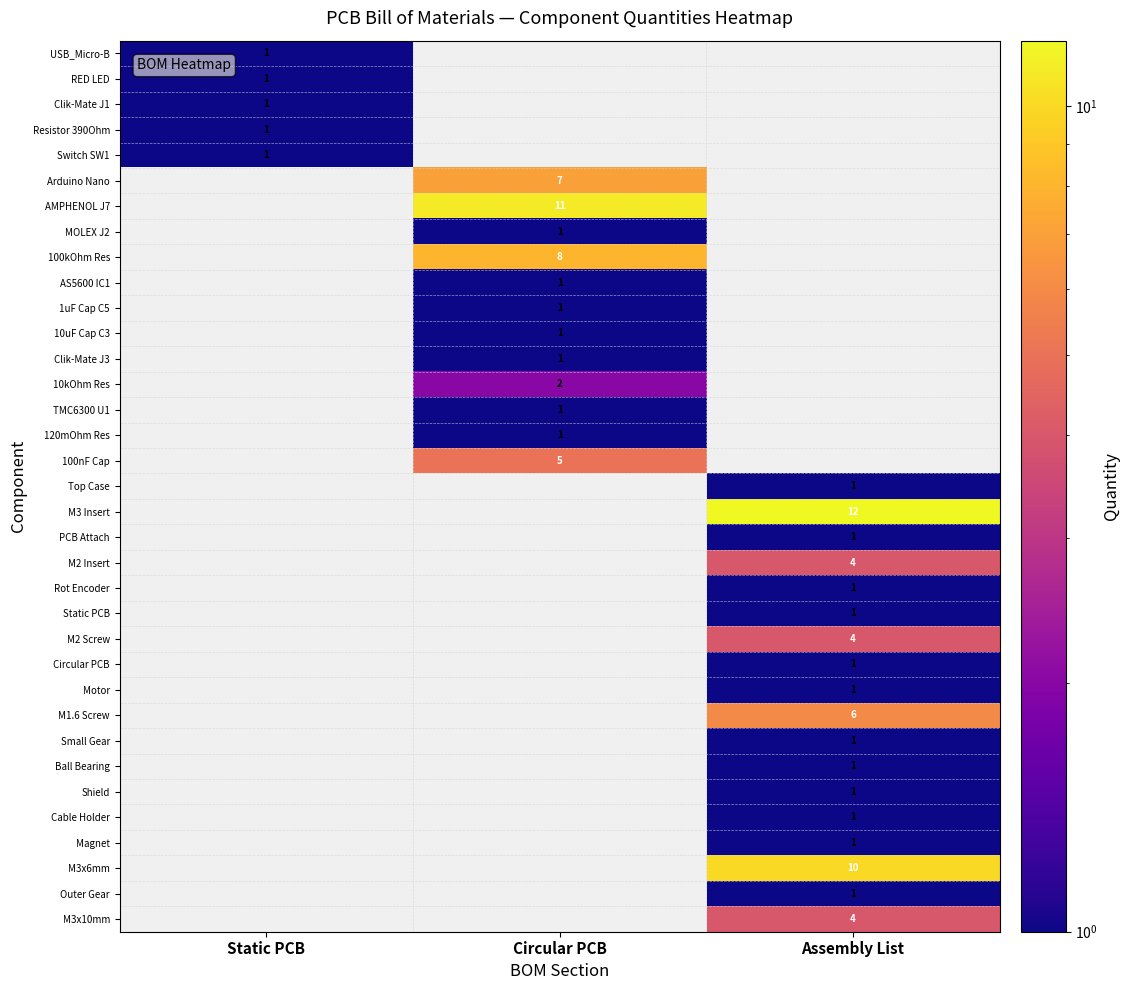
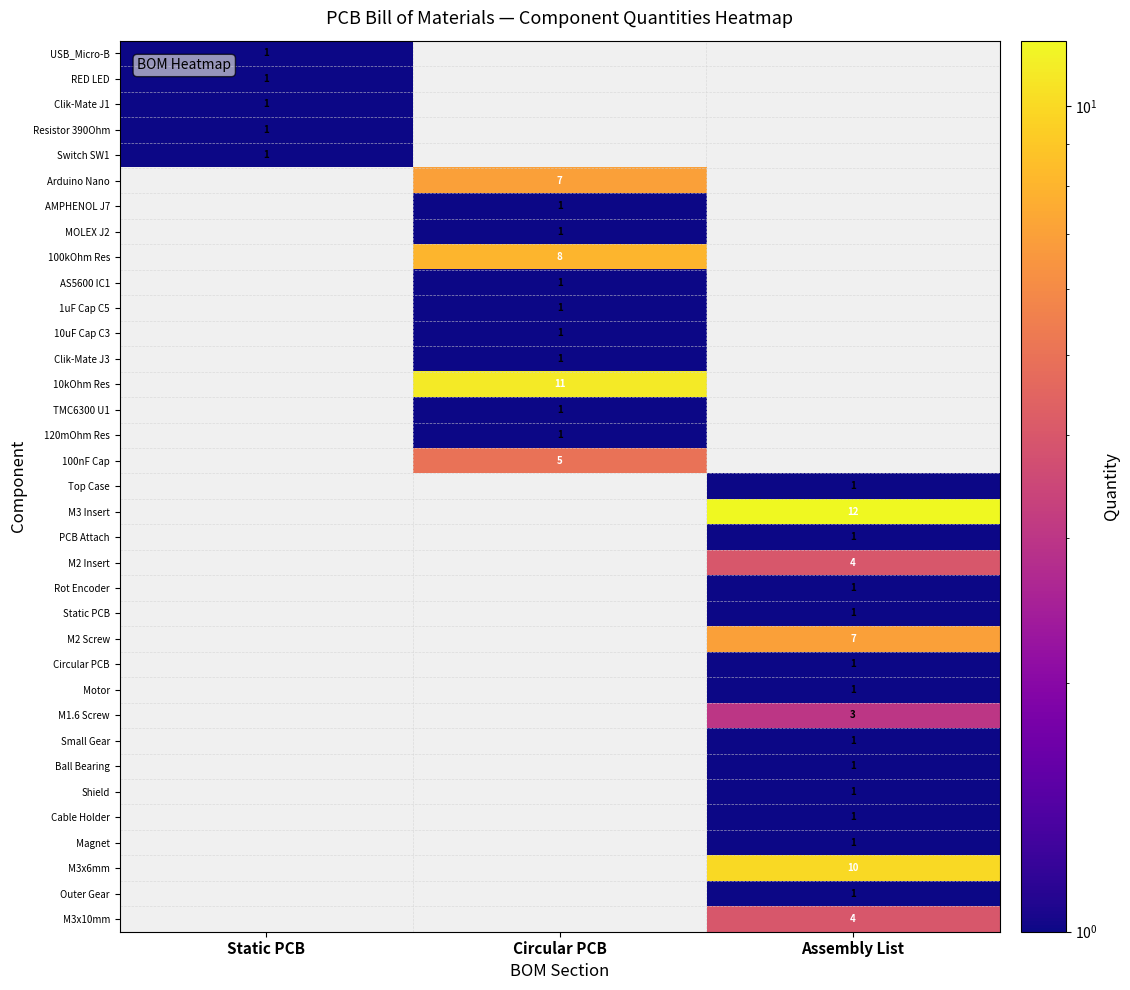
  {
    "USB_Micro-B": {
      "Static PCB": 1
    },
    "RED LED": {
      "Static PCB": 1
    },
    "Clik-Mate J1": {
      "Static PCB": 1
    },
    "Resistor 390Ohm": {
      "Static PCB": 1
    },
    "Switch SW1": {
      "Static PCB": 1
    },
    "Arduino Nano": {
      "Circular PCB": 7
    },
    "AMPHENOL J7": {
-     "Circular PCB": 11
+     "Circular PCB": 1
    },
    "MOLEX J2": {
      "Circular PCB": 1
    },
    "100kOhm Res": {
      "Circular PCB": 8
    },
    "AS5600 IC1": {
      "Circular PCB": 1
    },
    "1uF Cap C5": {
      "Circular PCB": 1
    },
    "10uF Cap C3": {
      "Circular PCB": 1
    },
    "Clik-Mate J3": {
      "Circular PCB": 1
    },
    "10kOhm Res": {
-     "Circular PCB": 2
+     "Circular PCB": 11
    },
    "TMC6300 U1": {
      "Circular PCB": 1
    },
    "120mOhm Res": {
      "Circular PCB": 1
    },
    "100nF Cap": {
      "Circular PCB": 5
    },
    "Top Case": {
      "Assembly List": 1
    },
    "M3 Insert": {
      "Assembly List": 12
    },
    "PCB Attach": {
      "Assembly List": 1
    },
    "M2 Insert": {
      "Assembly List": 4
    },
    "Rot Encoder": {
      "Assembly List": 1
    },
    "Static PCB": {
      "Assembly List": 1
    },
    "M2 Screw": {
-     "Assembly List": 4
+     "Assembly List": 7
    },
    "Circular PCB": {
      "Assembly List": 1
    },
    "Motor": {
      "Assembly List": 1
    },
    "M1.6 Screw": {
-     "Assembly List": 6
+     "Assembly List": 3
    },
    "Small Gear": {
      "Assembly List": 1
    },
    "Ball Bearing": {
      "Assembly List": 1
    },
    "Shield": {
      "Assembly List": 1
    },
    "Cable Holder": {
      "Assembly List": 1
    },
    "Magnet": {
      "Assembly List": 1
    },
    "M3x6mm": {
      "Assembly List": 10
    },
    "Outer Gear": {
      "Assembly List": 1
    },
    "M3x10mm": {
      "Assembly List": 4
    }
  }
